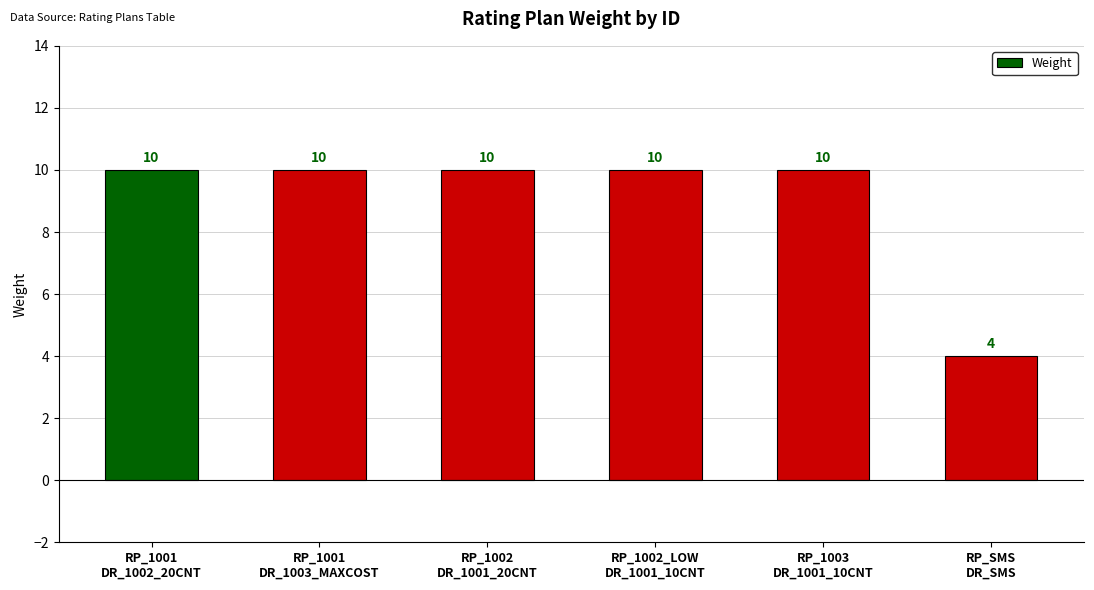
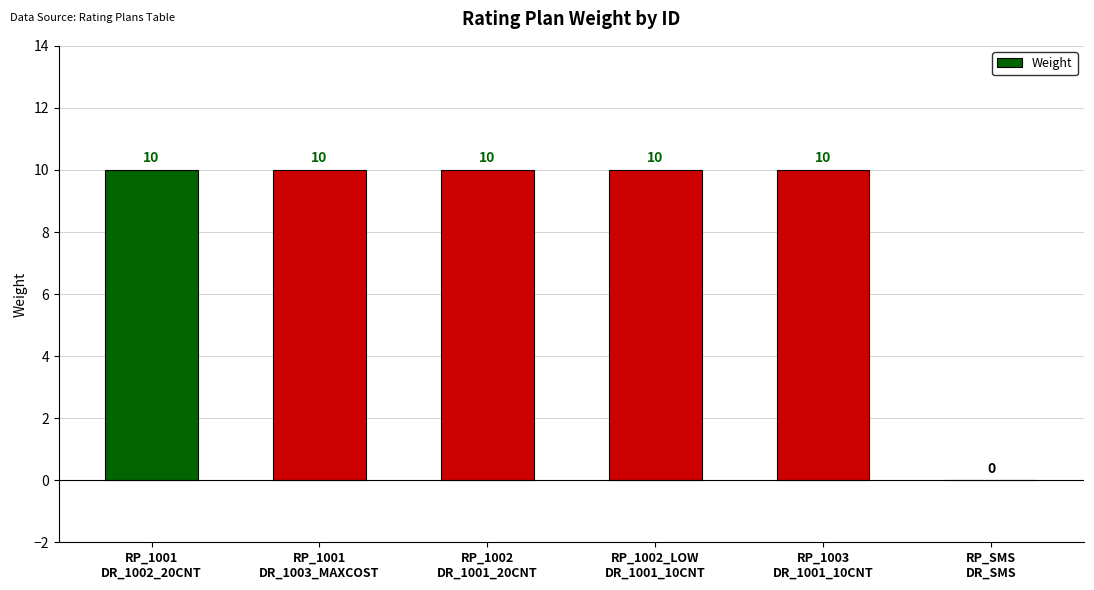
  {
    "RP_1001 DR_1002_20CNT": 10,
    "RP_1001 DR_1003_MAXCOST": 10,
    "RP_1002 DR_1001_20CNT": 10,
    "RP_1002_LOW DR_1001_10CNT": 10,
    "RP_1003 DR_1001_10CNT": 10,
-   "RP_SMS DR_SMS": 4
+   "RP_SMS DR_SMS": 0
  }
